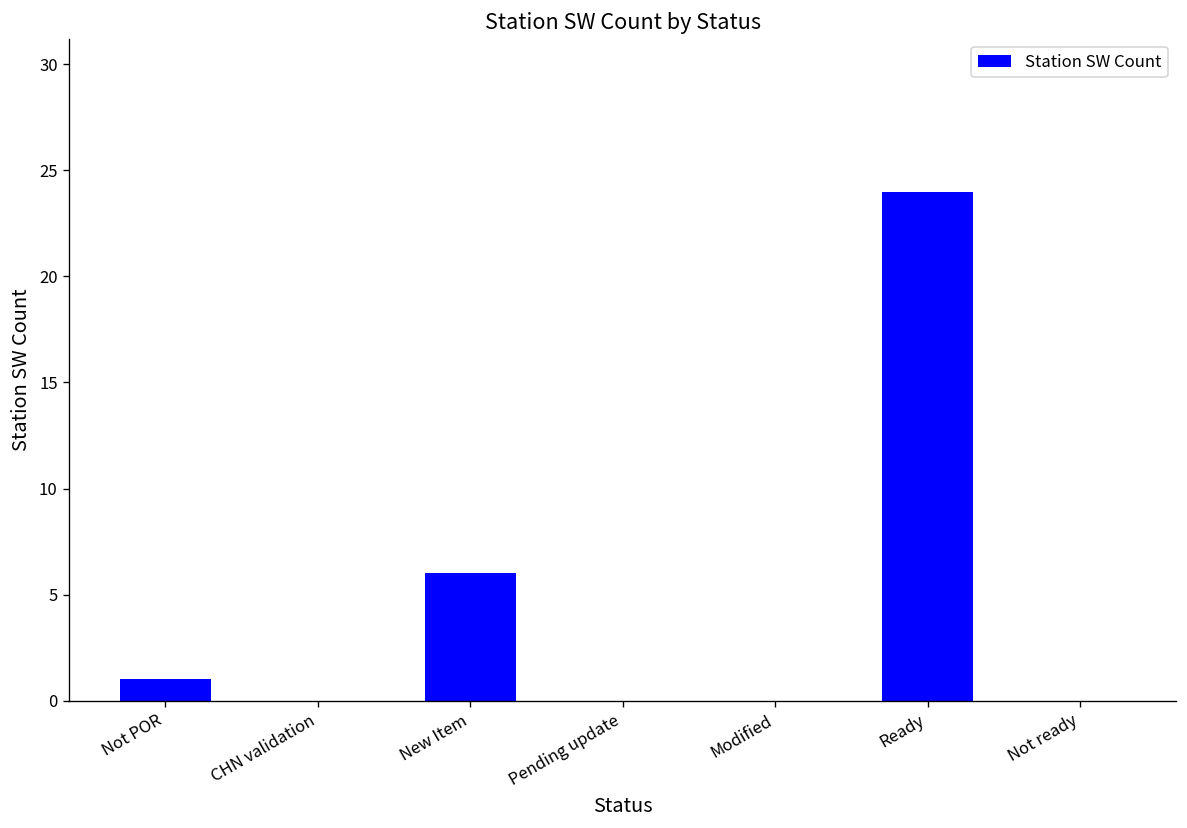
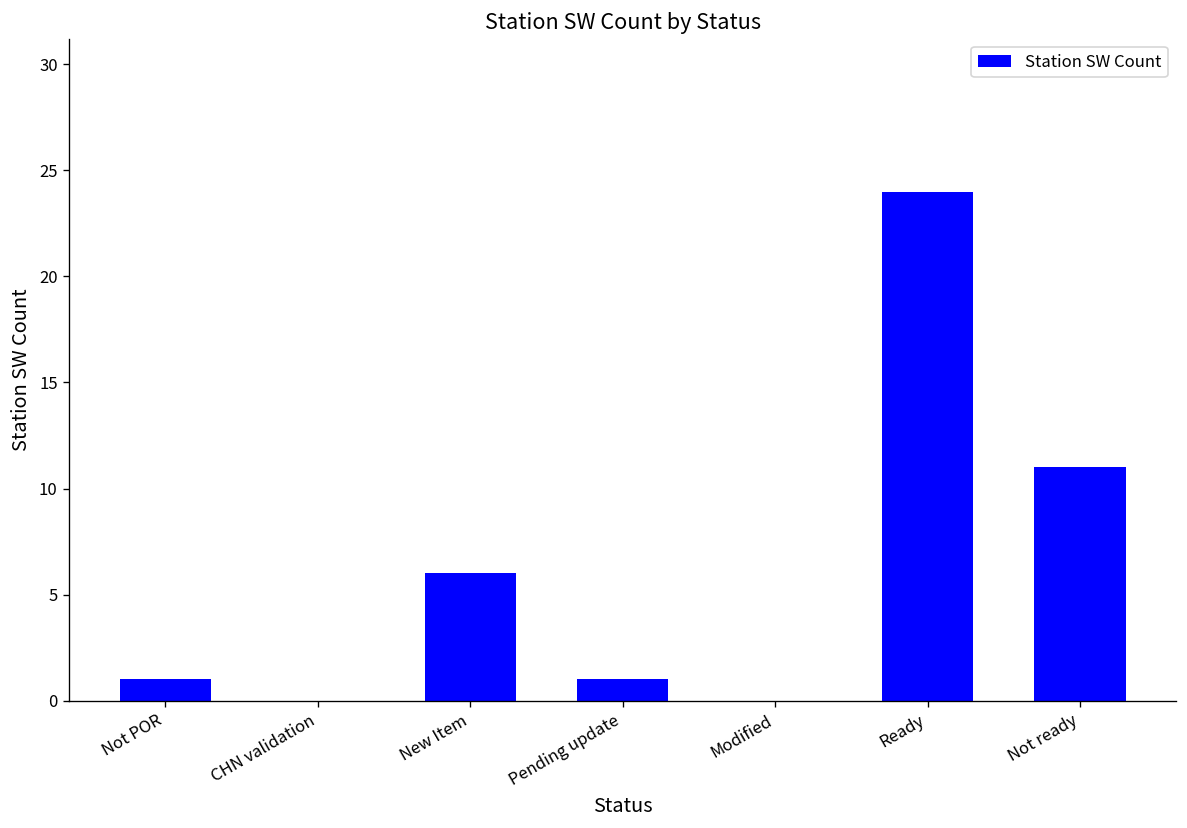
  {
    "Not POR": 1,
    "CHN validation": 0,
    "New Item": 6,
-   "Pending update": 0,
+   "Pending update": 1,
    "Modified": 0,
    "Ready": 24,
-   "Not ready": 0
+   "Not ready": 11
  }
